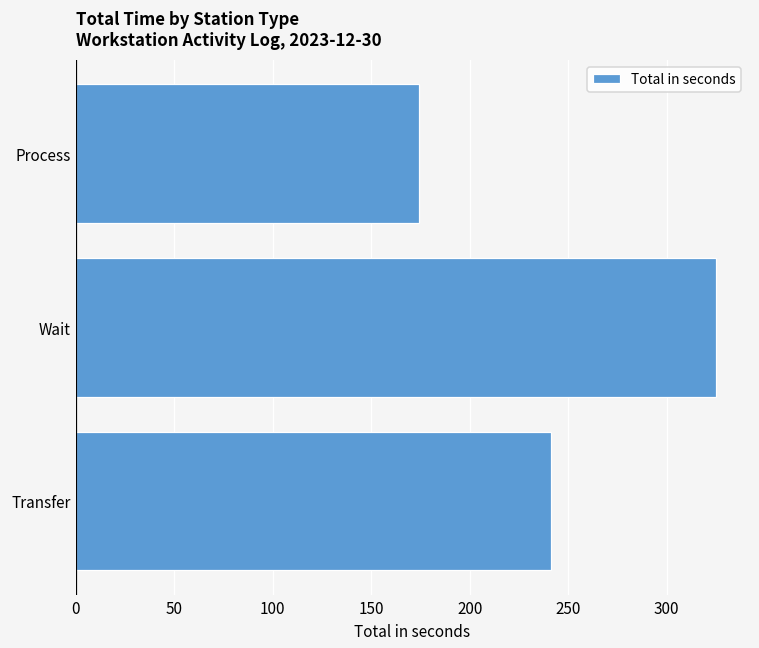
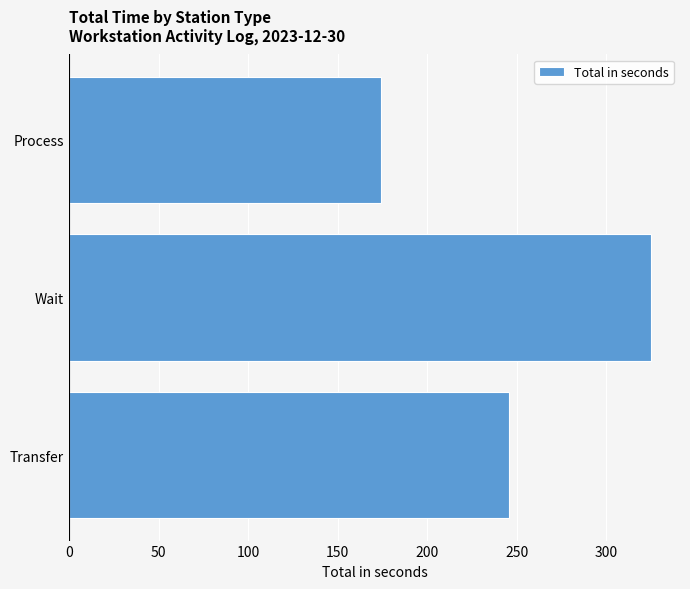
  {
    "Process": 174,
    "Wait": 325,
-   "Transfer": 241
+   "Transfer": 246
  }
